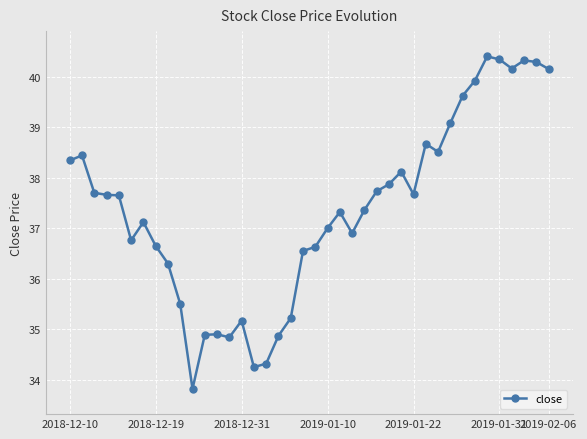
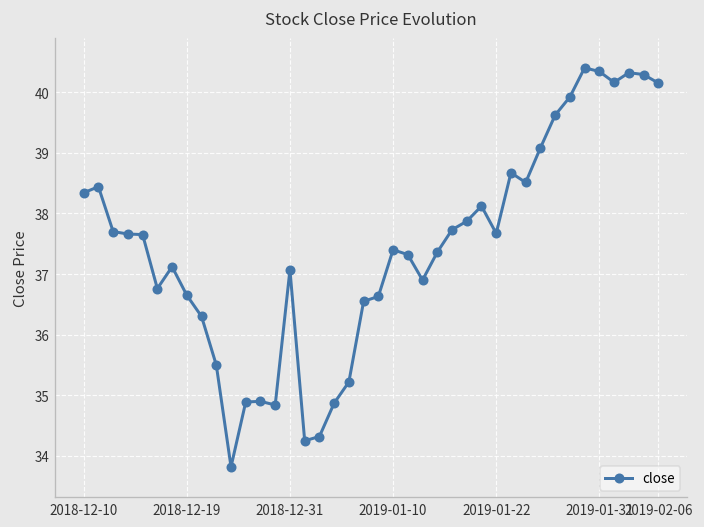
  {
    "2018-12-10": 38.3,
    "2018-12-19": 36.7,
-   "2018-12-31": 35.2,
-   "2019-01-10": 37.0,
+   "2018-12-31": 37.1,
+   "2019-01-10": 37.4,
    "2019-01-22": 37.7,
    "2019-01-31": 40.3,
    "2019-02-06": 40.2
  }
